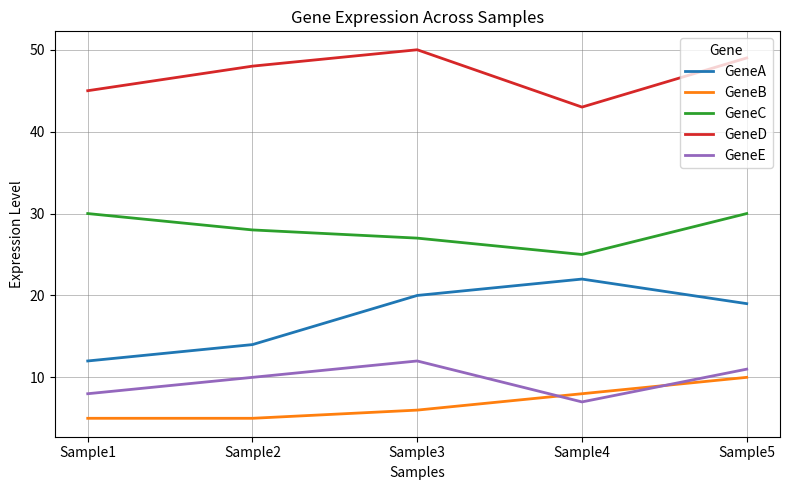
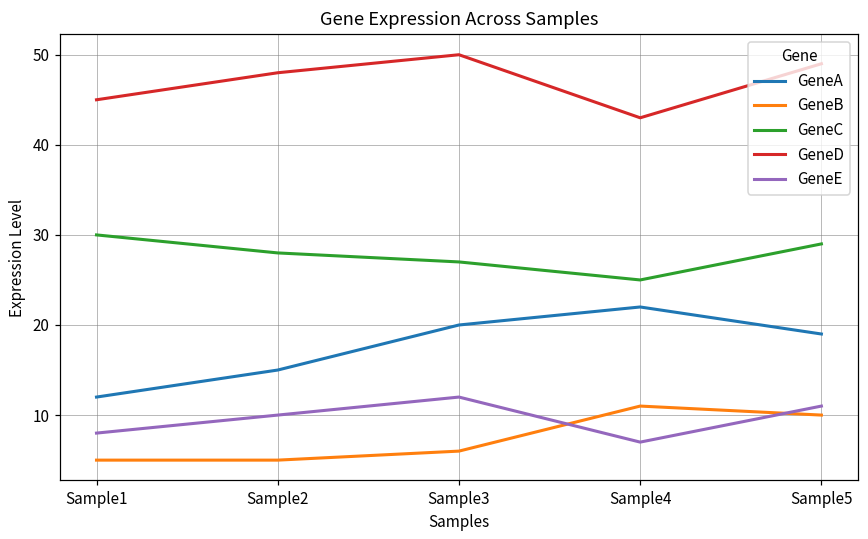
  {
    "GeneA": {
      "Sample1": 12,
-     "Sample2": 14,
+     "Sample2": 15,
      "Sample3": 20,
      "Sample4": 22,
      "Sample5": 19
    },
    "GeneB": {
      "Sample1": 5,
      "Sample2": 5,
      "Sample3": 6,
-     "Sample4": 8,
+     "Sample4": 11,
      "Sample5": 10
    },
    "GeneC": {
      "Sample1": 30,
      "Sample2": 28,
      "Sample3": 27,
      "Sample4": 25,
-     "Sample5": 30
+     "Sample5": 29
    },
    "GeneD": {
      "Sample1": 45,
      "Sample2": 48,
      "Sample3": 50,
      "Sample4": 43
    },
    "GeneE": {
      "Sample1": 8,
      "Sample2": 10,
      "Sample3": 12,
      "Sample4": 7,
      "Sample5": 11
    }
  }
